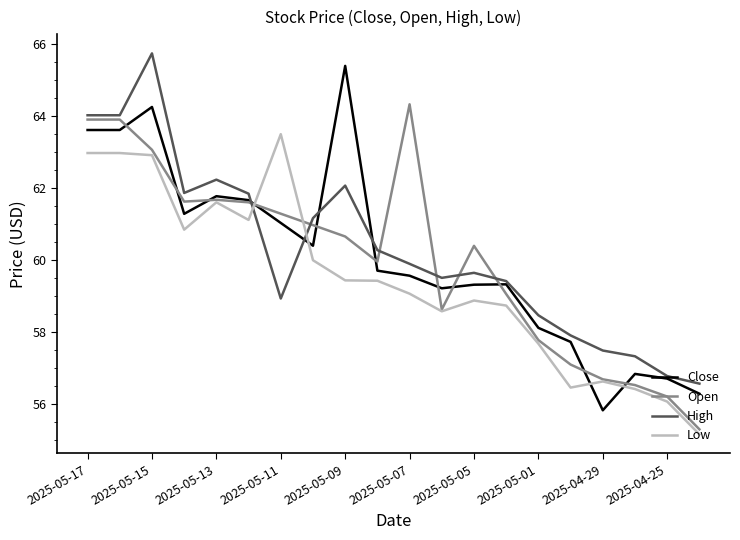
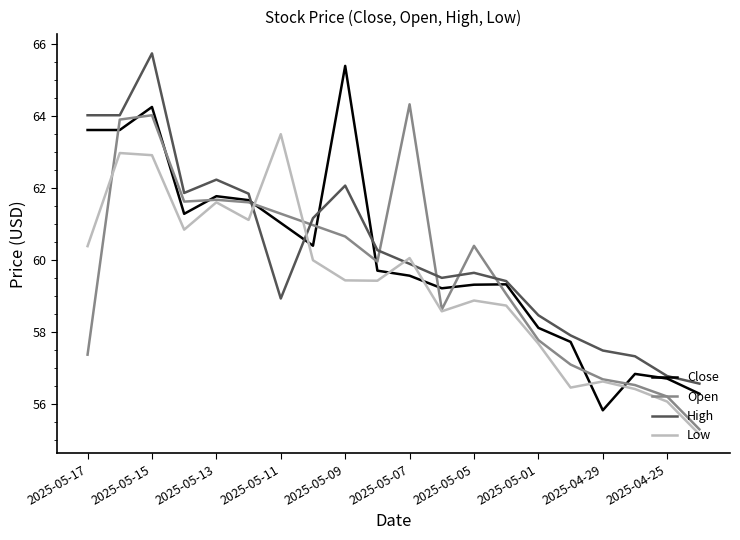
  {
    "Close": {
      "2025-05-17": 63.6,
      "2025-05-15": 64.3,
      "2025-05-13": 61.8,
      "2025-05-11": 61.0,
      "2025-05-09": 65.4,
      "2025-05-07": 59.6,
      "2025-05-05": 59.3,
      "2025-05-01": 58.1,
      "2025-04-29": 55.8
    },
    "Open": {
-     "2025-05-17": 63.9,
-     "2025-05-15": 63.1,
+     "2025-05-17": 57.4,
+     "2025-05-15": 64.0,
      "2025-05-11": 61.3,
      "2025-05-09": 60.7,
      "2025-05-07": 64.3,
      "2025-05-05": 60.4,
      "2025-05-01": 57.8,
      "2025-04-25": 56.2
    },
    "High": {
      "2025-05-17": 64.0,
      "2025-05-15": 65.8,
      "2025-05-13": 62.2,
      "2025-05-11": 58.9,
      "2025-05-09": 62.1,
      "2025-05-07": 59.9,
      "2025-05-05": 59.7,
      "2025-05-01": 58.5,
      "2025-04-29": 57.5
    },
    "Low": {
-     "2025-05-17": 63.0,
+     "2025-05-17": 60.4,
      "2025-05-15": 62.9,
      "2025-05-11": 63.5,
      "2025-05-09": 59.4,
-     "2025-05-07": 59.1,
+     "2025-05-07": 60.1,
      "2025-05-05": 58.9,
      "2025-05-01": 57.7,
      "2025-04-25": 56.1
    }
  }
